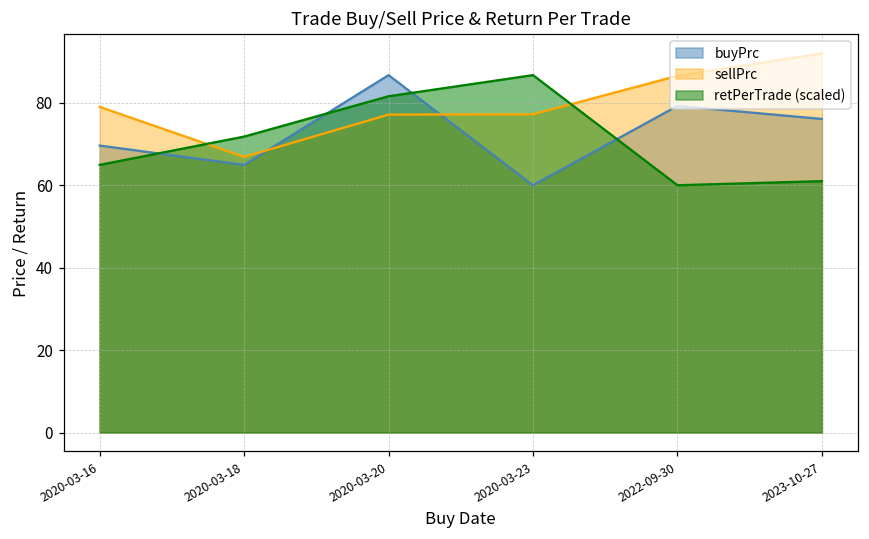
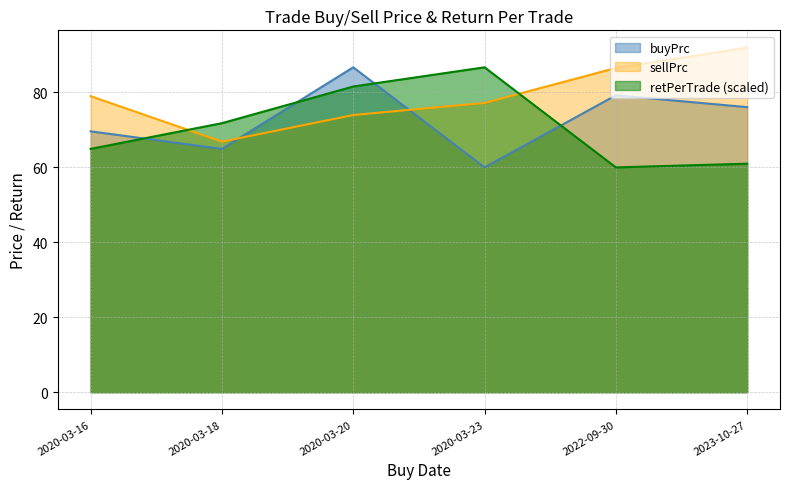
  {
    "buyPrc": {
      "2020-03-16": 70,
      "2020-03-18": 65,
      "2020-03-20": 87,
      "2020-03-23": 60,
      "2023-10-27": 76
    },
    "sellPrc": {
      "2020-03-16": 79,
      "2020-03-18": 67,
-     "2020-03-20": 77,
+     "2020-03-20": 74,
      "2020-03-23": 77
    },
    "retPerTrade (scaled)": {
      "2020-03-16": 65,
      "2020-03-18": 72,
      "2020-03-20": 82,
      "2020-03-23": 87,
      "2022-09-30": 60,
      "2023-10-27": 61
    }
  }
